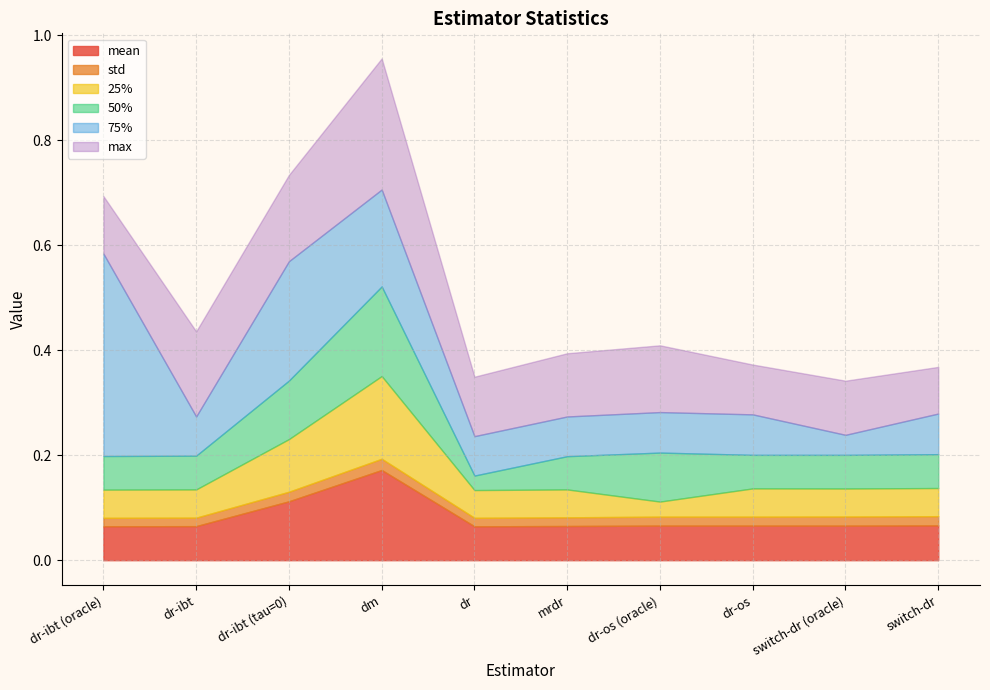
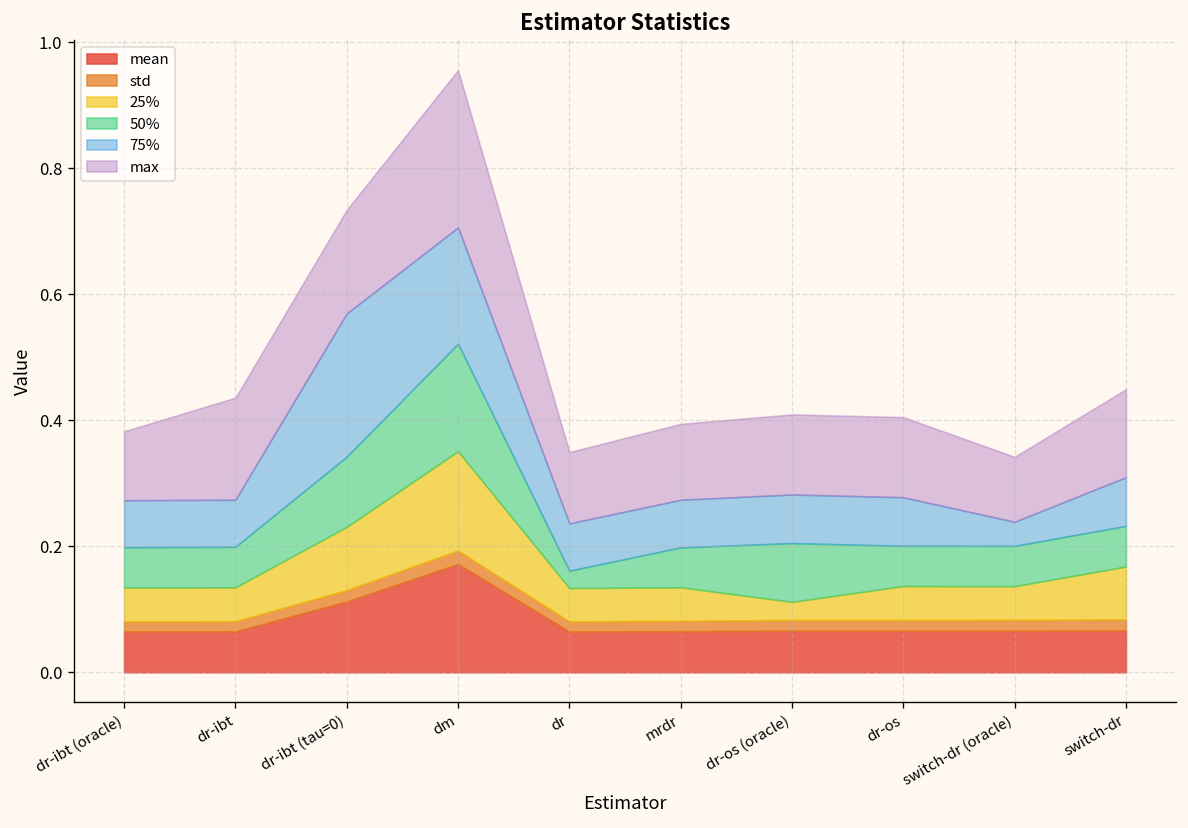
  {
    "25%": {
      "dr-ibt (oracle)": 0.05,
      "dr-ibt": 0.05,
      "dr-ibt (tau=0)": 0.10,
      "dm": 0.16,
      "dr": 0.05,
      "mrdr": 0.05,
      "dr-os (oracle)": 0.03,
      "dr-os": 0.05,
      "switch-dr (oracle)": 0.05,
-     "switch-dr": 0.05
+     "switch-dr": 0.08
    },
    "50%": {
      "dr-ibt (oracle)": 0.06,
      "dr-ibt": 0.06,
      "dr-ibt (tau=0)": 0.11,
      "dm": 0.17,
      "dr": 0.03,
      "mrdr": 0.06,
      "dr-os (oracle)": 0.09,
      "dr-os": 0.06,
      "switch-dr (oracle)": 0.06,
      "switch-dr": 0.06
    },
    "75%": {
-     "dr-ibt (oracle)": 0.39,
+     "dr-ibt (oracle)": 0.07,
      "dr-ibt": 0.07,
      "dr-ibt (tau=0)": 0.23,
      "dm": 0.18,
      "dr": 0.08,
      "mrdr": 0.08,
      "dr-os (oracle)": 0.08,
      "dr-os": 0.08,
      "switch-dr (oracle)": 0.04,
      "switch-dr": 0.08
    },
    "max": {
      "dr-ibt (oracle)": 0.11,
      "dr-ibt": 0.16,
      "dr-ibt (tau=0)": 0.16,
      "dm": 0.25,
      "dr": 0.11,
      "mrdr": 0.12,
      "dr-os (oracle)": 0.13,
-     "dr-os": 0.09,
+     "dr-os": 0.13,
      "switch-dr (oracle)": 0.10,
-     "switch-dr": 0.09
+     "switch-dr": 0.14
    }
  }
